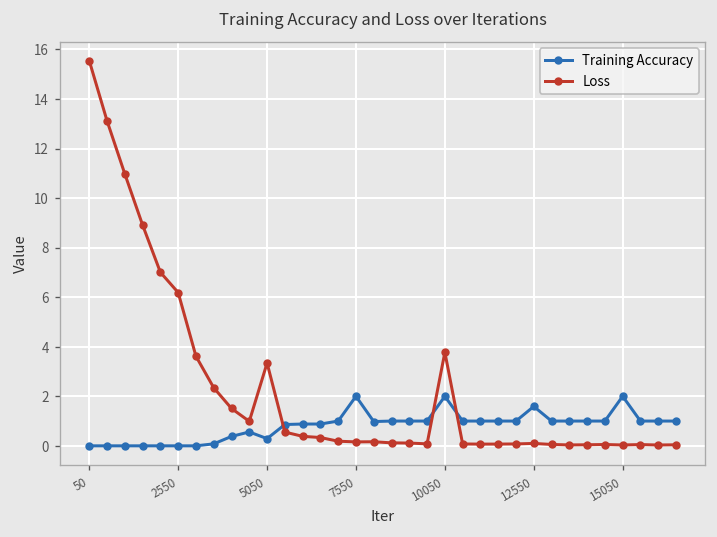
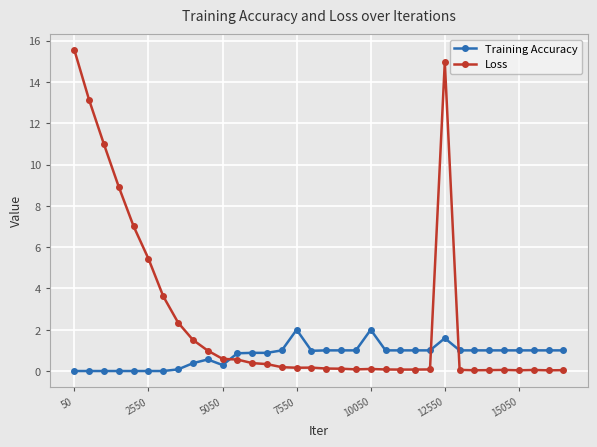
  {
    "Training Accuracy": {
      "50": 0,
      "2550": 0,
      "5050": 0.3,
      "7550": 2,
      "10050": 2,
      "12550": 1.6,
-     "15050": 2
+     "15050": 1
    },
    "Loss": {
      "50": 15.5,
-     "2550": 6.2,
-     "5050": 3.3,
+     "2550": 5.4,
+     "5050": 0.6,
      "7550": 0.2,
-     "10050": 3.8,
-     "12550": 0.1,
+     "10050": 0.1,
+     "12550": 15.0,
      "15050": 0.0
    }
  }
